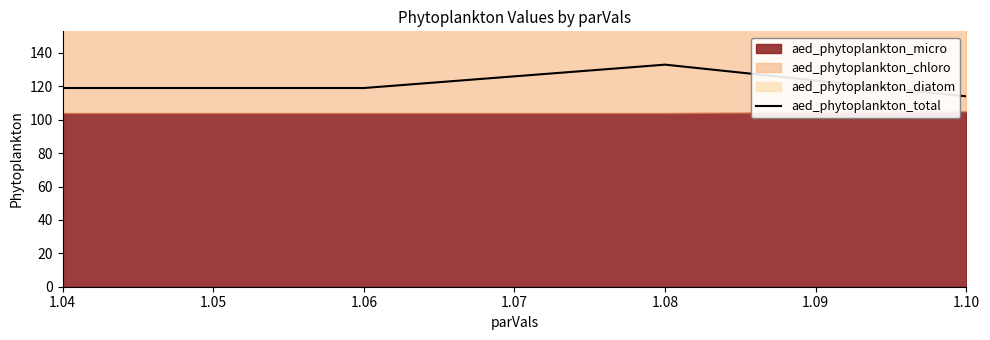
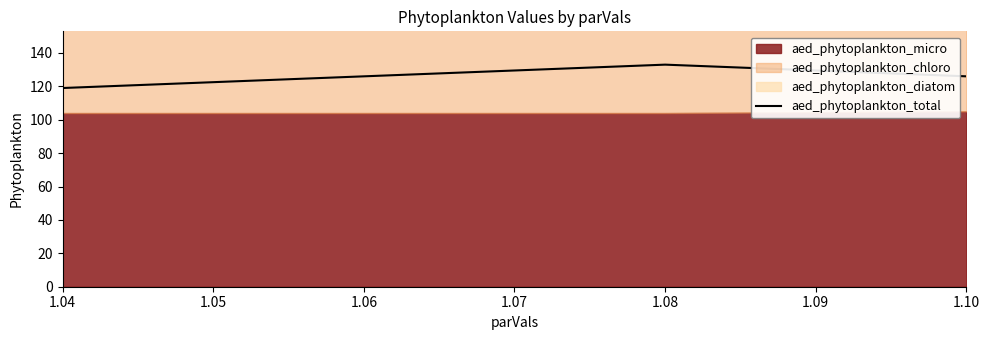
  {
    "aed_phytoplankton_total": {
      "1.04": 119,
-     "1.06": 119,
+     "1.06": 126,
      "1.08": 133,
-     "1.10": 114
+     "1.10": 126
    },
    "aed_phytoplankton_micro": {
      "1.04": 104,
      "1.06": 104,
      "1.08": 104,
      "1.10": 105
    }
  }
